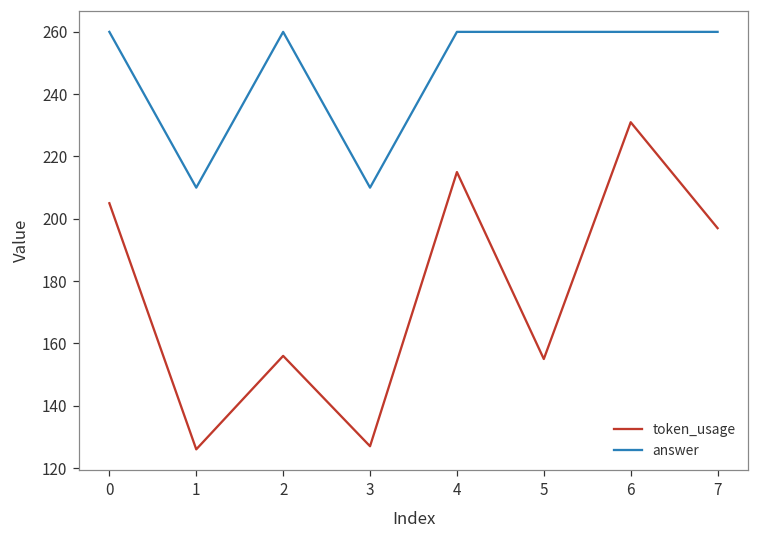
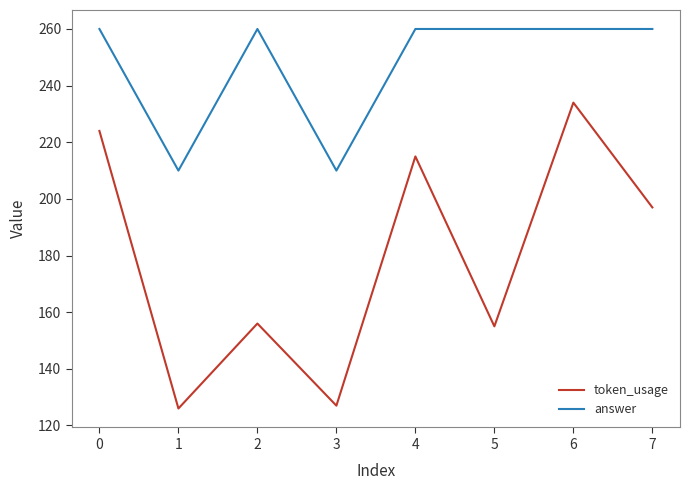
  {
    "token_usage": {
-     "0": 205,
+     "0": 224,
      "1": 126,
      "2": 156,
      "3": 127,
      "4": 215,
      "5": 155,
-     "6": 231,
+     "6": 234,
      "7": 197
    },
    "answer": {
      "0": 260,
      "1": 210,
      "2": 260,
      "3": 210,
      "4": 260,
      "5": 260,
      "6": 260,
      "7": 260
    }
  }
